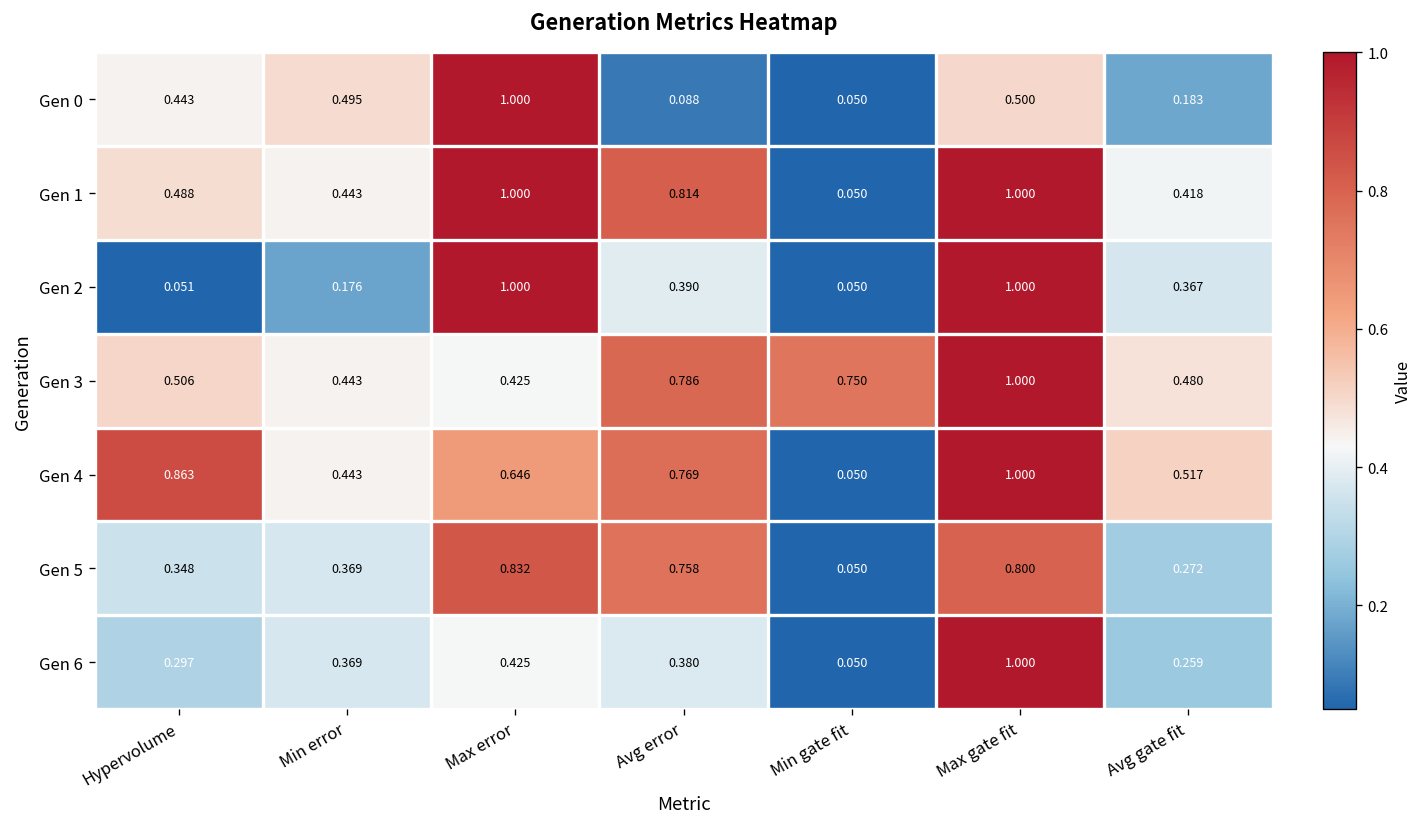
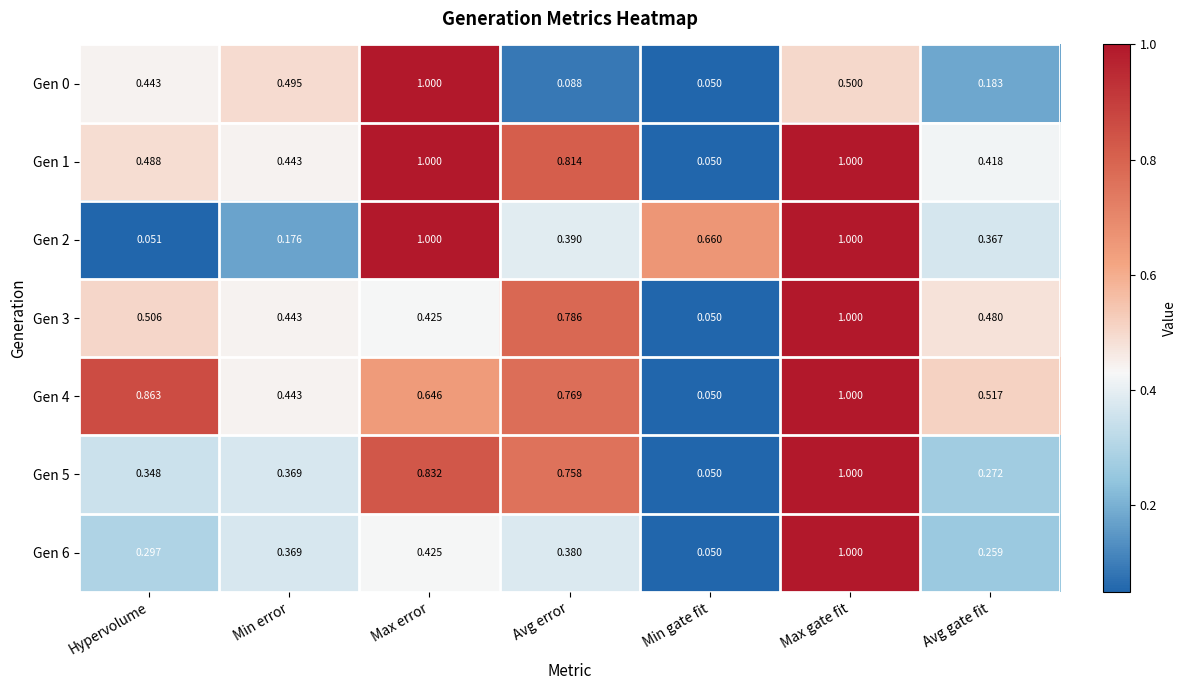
  {
    "Gen 0": {
      "Hypervolume": 0.443,
      "Min error": 0.495,
      "Max error": 1.000,
      "Avg error": 0.088,
      "Min gate fit": 0.050,
      "Max gate fit": 0.500,
      "Avg gate fit": 0.183
    },
    "Gen 1": {
      "Hypervolume": 0.488,
      "Min error": 0.443,
      "Max error": 1.000,
      "Avg error": 0.814,
      "Min gate fit": 0.050,
      "Max gate fit": 1.000,
      "Avg gate fit": 0.418
    },
    "Gen 2": {
      "Hypervolume": 0.051,
      "Min error": 0.176,
      "Max error": 1.000,
      "Avg error": 0.390,
-     "Min gate fit": 0.050,
+     "Min gate fit": 0.660,
      "Max gate fit": 1.000,
      "Avg gate fit": 0.367
    },
    "Gen 3": {
      "Hypervolume": 0.506,
      "Min error": 0.443,
      "Max error": 0.425,
      "Avg error": 0.786,
-     "Min gate fit": 0.750,
+     "Min gate fit": 0.050,
      "Max gate fit": 1.000,
      "Avg gate fit": 0.480
    },
    "Gen 4": {
      "Hypervolume": 0.863,
      "Min error": 0.443,
      "Max error": 0.646,
      "Avg error": 0.769,
      "Min gate fit": 0.050,
      "Max gate fit": 1.000,
      "Avg gate fit": 0.517
    },
    "Gen 5": {
      "Hypervolume": 0.348,
      "Min error": 0.369,
      "Max error": 0.832,
      "Avg error": 0.758,
      "Min gate fit": 0.050,
-     "Max gate fit": 0.800,
+     "Max gate fit": 1.000,
      "Avg gate fit": 0.272
    },
    "Gen 6": {
      "Hypervolume": 0.297,
      "Min error": 0.369,
      "Max error": 0.425,
      "Avg error": 0.380,
      "Min gate fit": 0.050,
      "Max gate fit": 1.000,
      "Avg gate fit": 0.259
    }
  }
